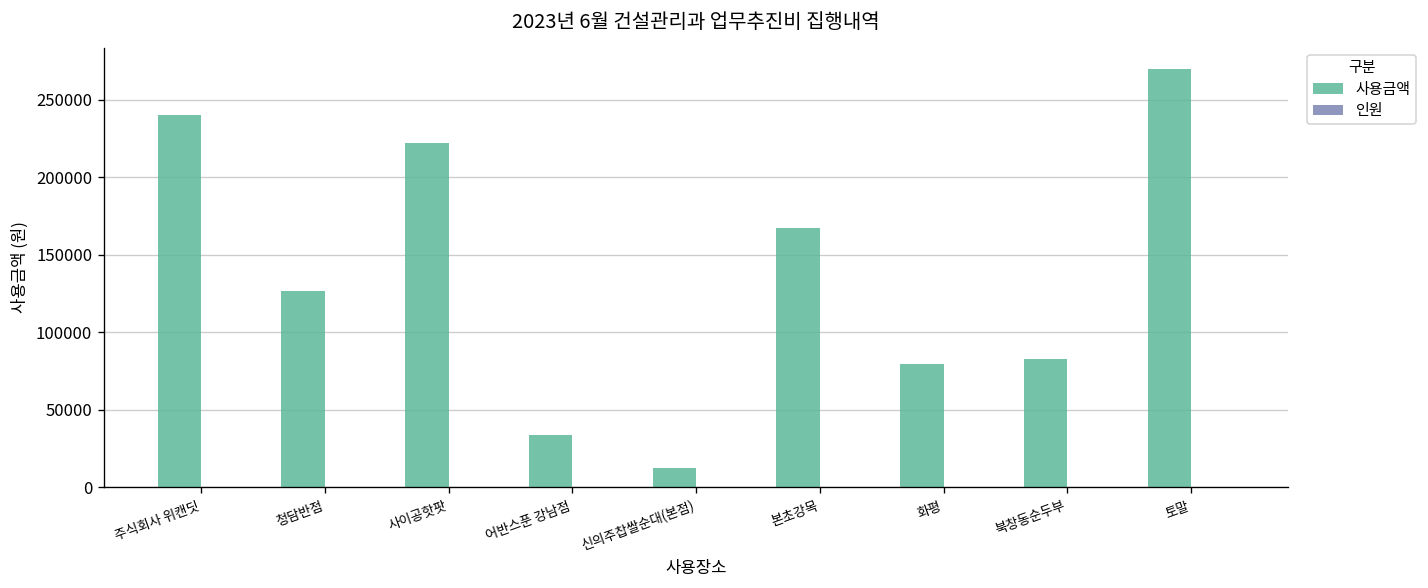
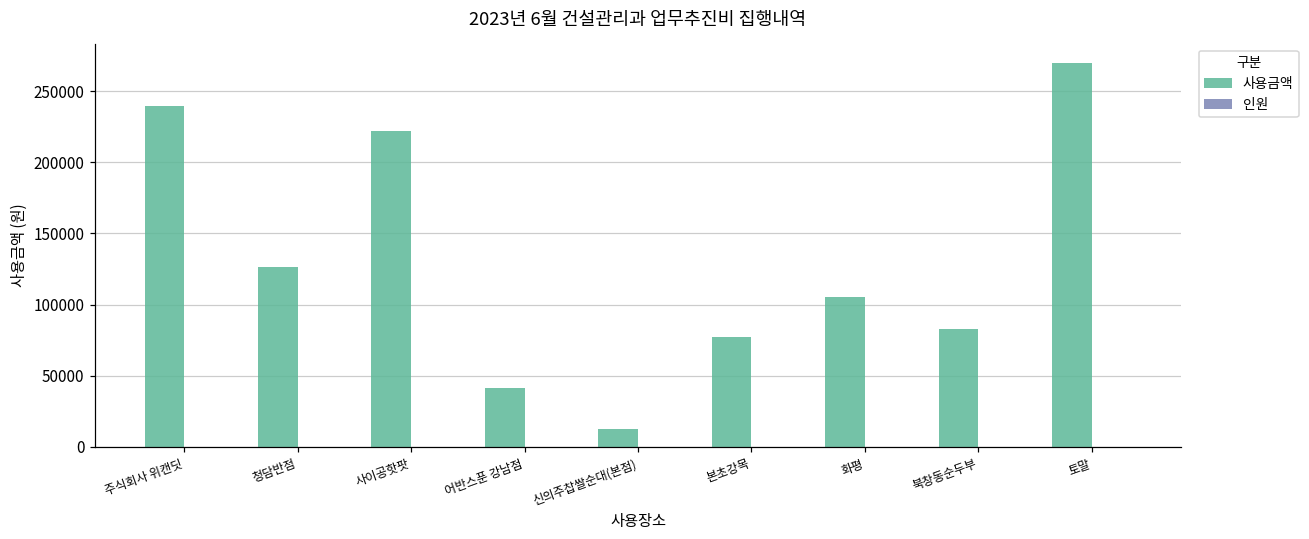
  {
    "사용금액": {
      "주식회사 위캔딧": 240000,
      "청담반점": 127000,
      "사이공핫팟": 222000,
-     "어반스푼 강남점": 34000,
+     "어반스푼 강남점": 41000,
      "신의주찹쌀순대(본점)": 12000,
-     "본초강목": 167000,
-     "화평": 79000,
+     "본초강목": 77000,
+     "화평": 105000,
      "북창동순두부": 83000,
      "토말": 270000
    }
  }
